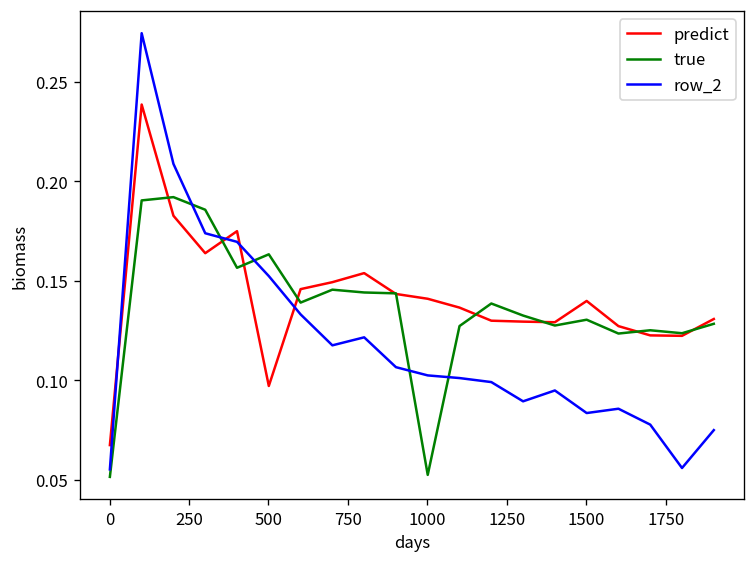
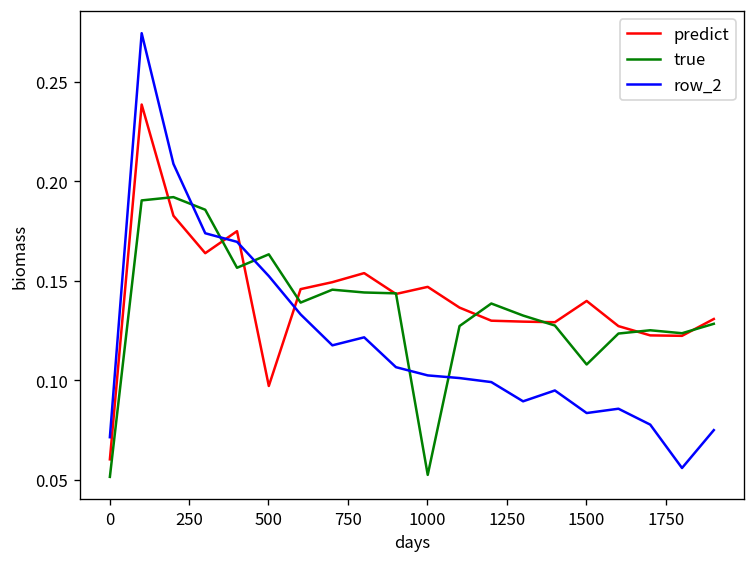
  {
    "predict": {
-     "0": 0.067,
+     "0": 0.060,
      "500": 0.097,
-     "1000": 0.141,
+     "1000": 0.147,
      "1500": 0.140
    },
    "true": {
      "0": 0.051,
      "500": 0.163,
      "1000": 0.052,
-     "1500": 0.130
+     "1500": 0.108
    },
    "row_2": {
-     "0": 0.055,
+     "0": 0.071,
      "500": 0.152,
      "1000": 0.102,
      "1500": 0.084
    }
  }
